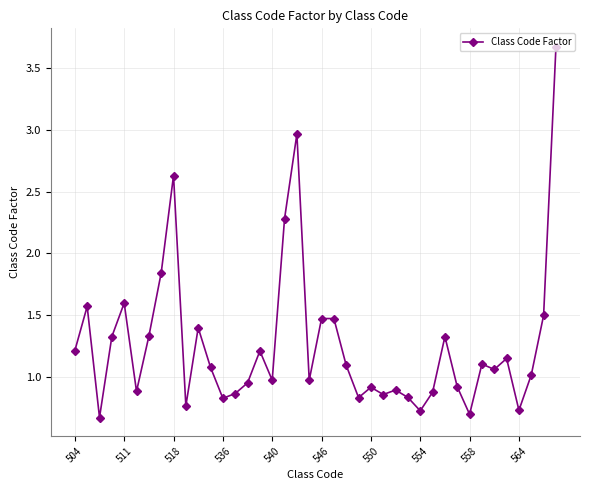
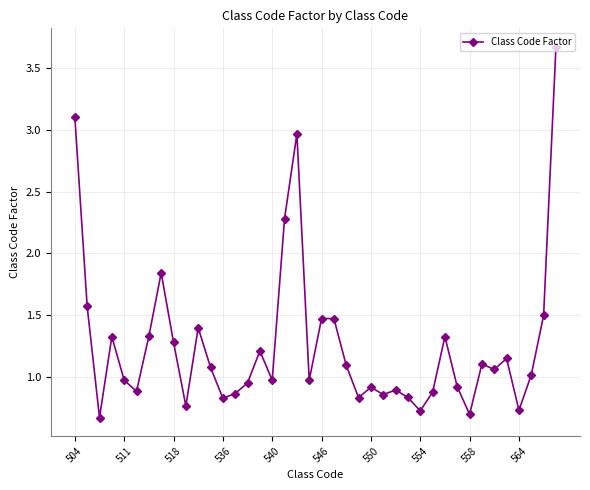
  {
-   "504": 1.21,
-   "511": 1.60,
-   "518": 2.63,
+   "504": 3.11,
+   "511": 0.98,
+   "518": 1.28,
    "536": 0.83,
    "540": 0.98,
    "546": 1.47,
    "550": 0.92,
    "554": 0.73,
    "558": 0.70,
    "564": 0.73
  }
